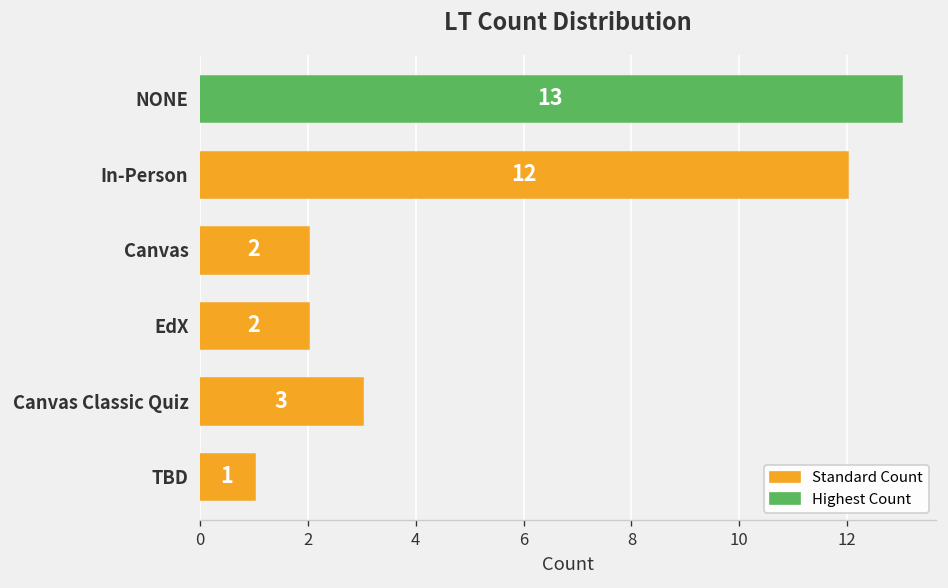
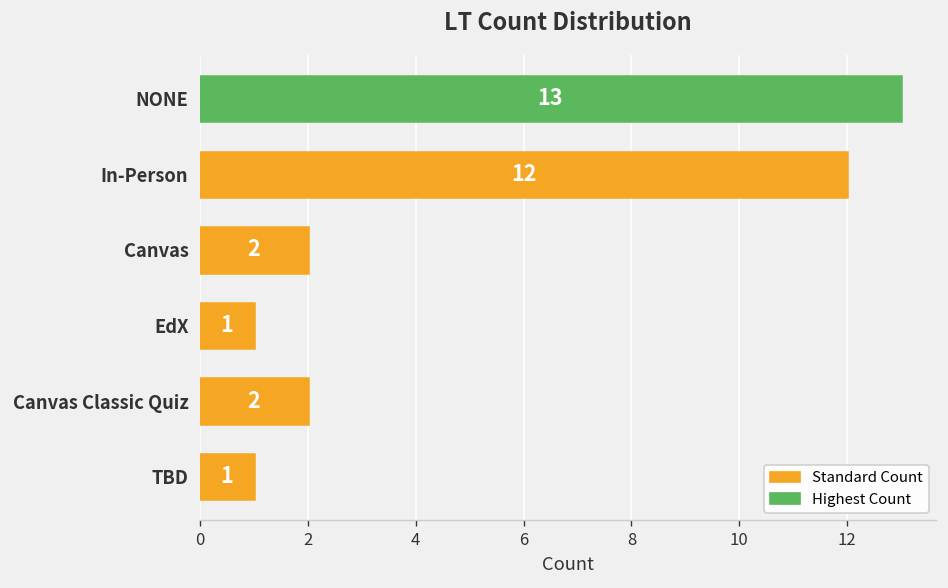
  {
    "NONE": 13,
    "In-Person": 12,
    "Canvas": 2,
-   "EdX": 2,
-   "Canvas Classic Quiz": 3,
+   "EdX": 1,
+   "Canvas Classic Quiz": 2,
    "TBD": 1
  }
